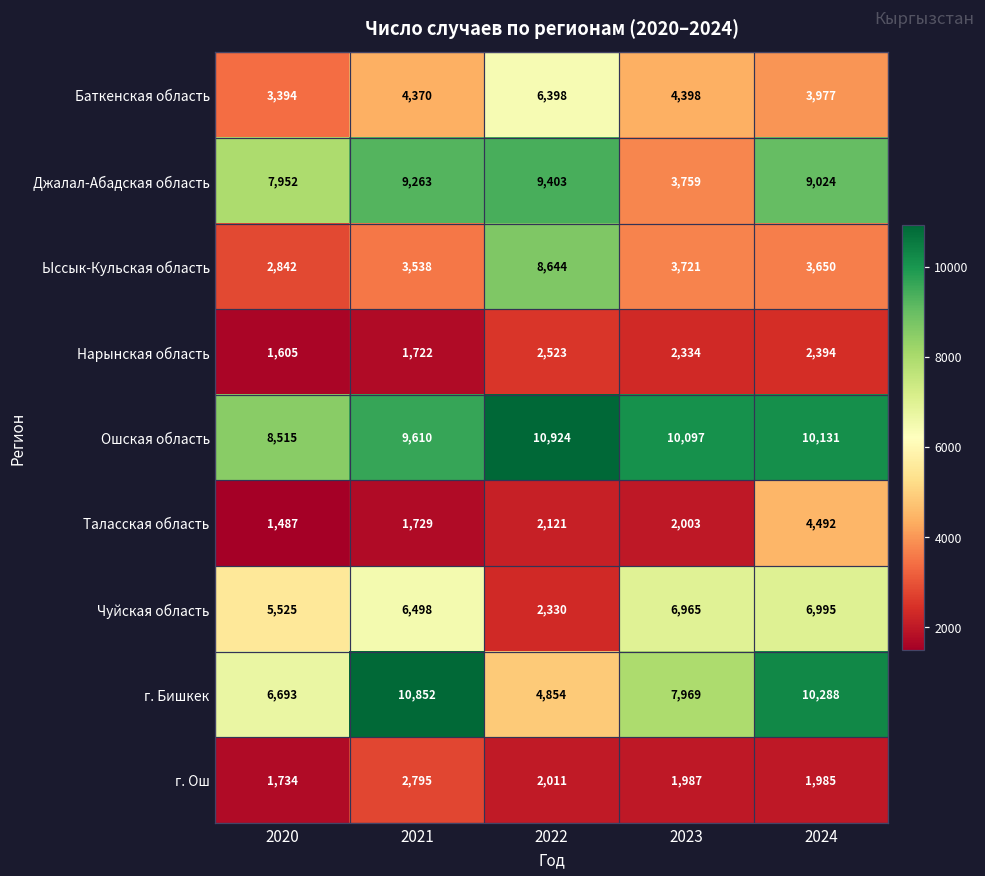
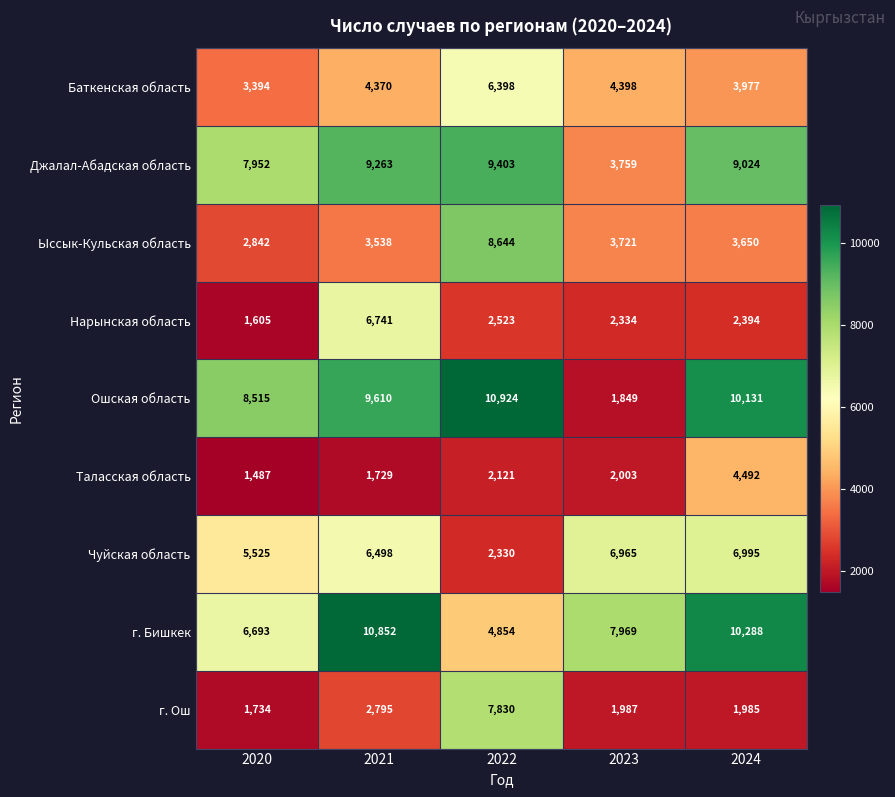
  {
    "Баткенская область": {
      "2020": "3,394",
      "2021": "4,370",
      "2022": "6,398",
      "2023": "4,398",
      "2024": "3,977"
    },
    "Джалал-Абадская область": {
      "2020": "7,952",
      "2021": "9,263",
      "2022": "9,403",
      "2023": "3,759",
      "2024": "9,024"
    },
    "Ыссык-Кульская область": {
      "2020": "2,842",
      "2021": "3,538",
      "2022": "8,644",
      "2023": "3,721",
      "2024": "3,650"
    },
    "Нарынская область": {
      "2020": "1,605",
-     "2021": "1,722",
+     "2021": "6,741",
      "2022": "2,523",
      "2023": "2,334",
      "2024": "2,394"
    },
    "Ошская область": {
      "2020": "8,515",
      "2021": "9,610",
      "2022": "10,924",
-     "2023": "10,097",
+     "2023": "1,849",
      "2024": "10,131"
    },
    "Таласская область": {
      "2020": "1,487",
      "2021": "1,729",
      "2022": "2,121",
      "2023": "2,003",
      "2024": "4,492"
    },
    "Чуйская область": {
      "2020": "5,525",
      "2021": "6,498",
      "2022": "2,330",
      "2023": "6,965",
      "2024": "6,995"
    },
    "г. Бишкек": {
      "2020": "6,693",
      "2021": "10,852",
      "2022": "4,854",
      "2023": "7,969",
      "2024": "10,288"
    },
    "г. Ош": {
      "2020": "1,734",
      "2021": "2,795",
-     "2022": "2,011",
+     "2022": "7,830",
      "2023": "1,987",
      "2024": "1,985"
    }
  }
